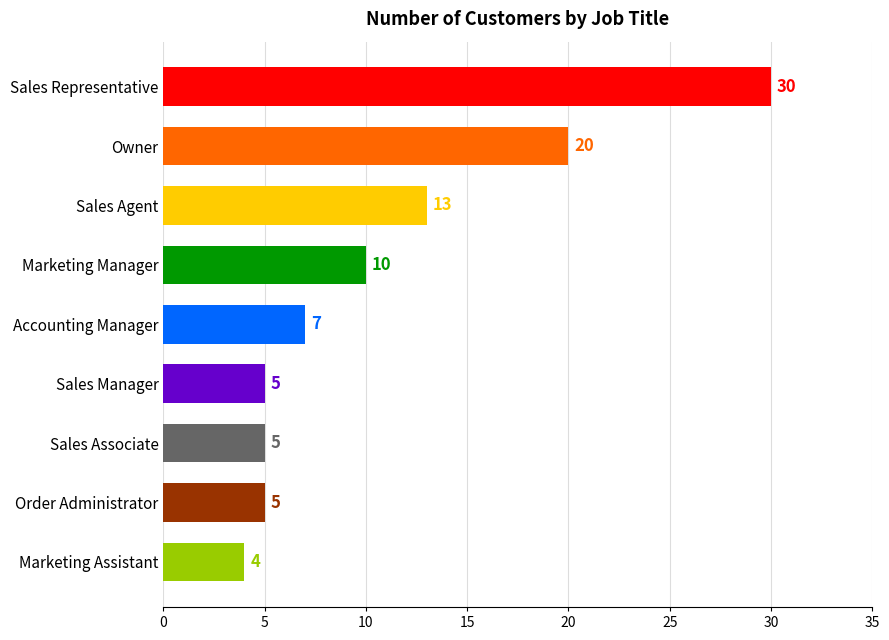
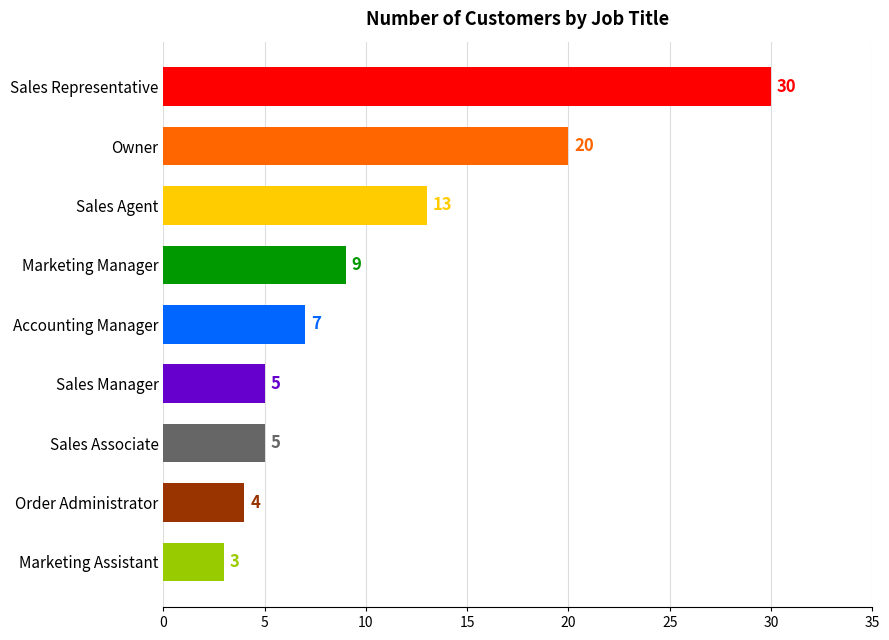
  {
    "Sales Representative": 30,
    "Owner": 20,
    "Sales Agent": 13,
-   "Marketing Manager": 10,
+   "Marketing Manager": 9,
    "Accounting Manager": 7,
    "Sales Manager": 5,
    "Sales Associate": 5,
-   "Order Administrator": 5,
-   "Marketing Assistant": 4
+   "Order Administrator": 4,
+   "Marketing Assistant": 3
  }
